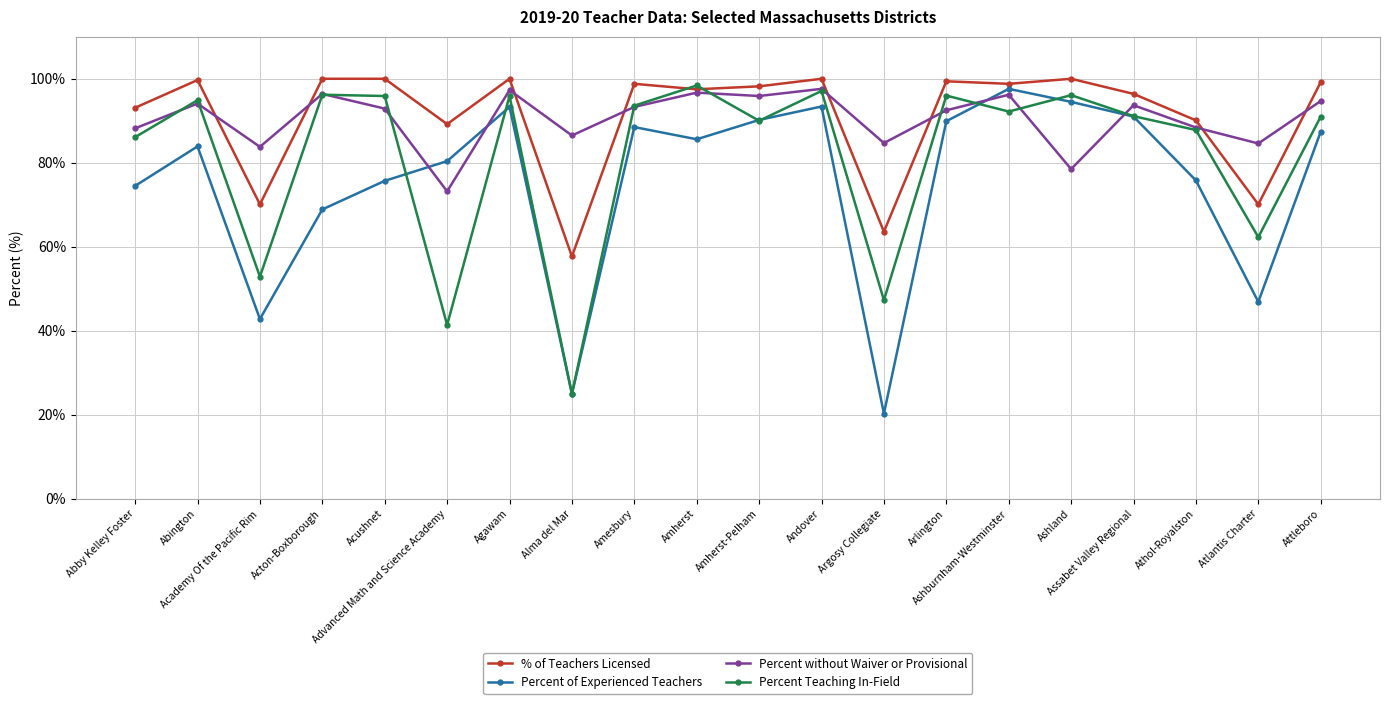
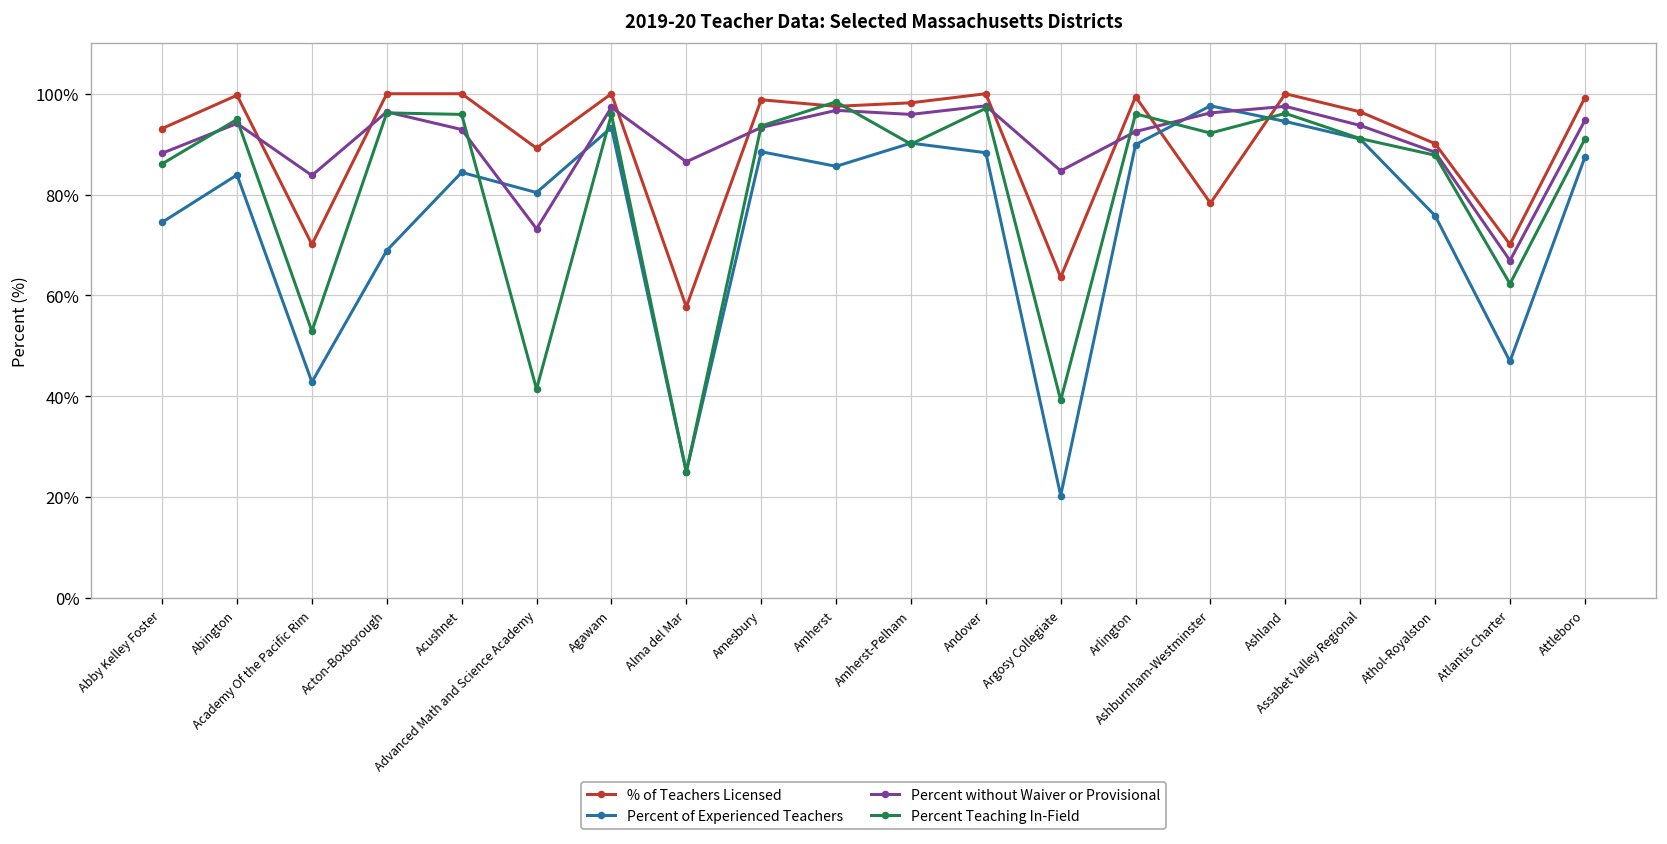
  {
    "% of Teachers Licensed": {
      "Abby Kelley Foster": "93%",
      "Abington": "100%",
      "Academy Of the Pacific Rim": "70%",
      "Acton-Boxborough": "100%",
      "Acushnet": "100%",
      "Advanced Math and Science Academy": "89%",
      "Agawam": "100%",
      "Alma del Mar": "58%",
      "Amesbury": "99%",
      "Amherst": "98%",
      "Amherst-Pelham": "98%",
      "Andover": "100%",
      "Argosy Collegiate": "64%",
      "Arlington": "99%",
-     "Ashburnham-Westminster": "99%",
+     "Ashburnham-Westminster": "78%",
      "Ashland": "100%",
      "Assabet Valley Regional": "96%",
      "Athol-Royalston": "90%",
      "Atlantis Charter": "70%",
      "Attleboro": "99%"
    },
    "Percent of Experienced Teachers": {
      "Abby Kelley Foster": "75%",
      "Abington": "84%",
      "Academy Of the Pacific Rim": "43%",
      "Acton-Boxborough": "69%",
-     "Acushnet": "76%",
+     "Acushnet": "84%",
      "Advanced Math and Science Academy": "80%",
      "Agawam": "93%",
      "Amesbury": "89%",
      "Amherst": "86%",
-     "Andover": "93%",
+     "Andover": "88%",
      "Argosy Collegiate": "20%",
      "Arlington": "90%",
      "Ashburnham-Westminster": "98%",
      "Ashland": "95%",
      "Athol-Royalston": "76%",
      "Atlantis Charter": "47%",
      "Attleboro": "87%"
    },
    "Percent without Waiver or Provisional": {
      "Abby Kelley Foster": "88%",
      "Abington": "94%",
      "Academy Of the Pacific Rim": "84%",
      "Acushnet": "93%",
      "Advanced Math and Science Academy": "73%",
      "Agawam": "97%",
      "Alma del Mar": "87%",
      "Amherst": "97%",
      "Amherst-Pelham": "96%",
      "Argosy Collegiate": "85%",
      "Arlington": "93%",
      "Ashburnham-Westminster": "96%",
-     "Ashland": "79%",
+     "Ashland": "98%",
      "Assabet Valley Regional": "94%",
      "Athol-Royalston": "88%",
-     "Atlantis Charter": "85%",
+     "Atlantis Charter": "67%",
      "Attleboro": "95%"
    },
    "Percent Teaching In-Field": {
      "Abby Kelley Foster": "86%",
      "Abington": "95%",
      "Academy Of the Pacific Rim": "53%",
      "Acushnet": "96%",
      "Advanced Math and Science Academy": "41%",
      "Agawam": "96%",
      "Amherst": "98%",
-     "Argosy Collegiate": "47%",
+     "Argosy Collegiate": "39%",
      "Arlington": "96%",
      "Ashburnham-Westminster": "92%",
      "Ashland": "96%",
      "Athol-Royalston": "88%",
      "Atlantis Charter": "62%",
      "Attleboro": "91%"
    }
  }
